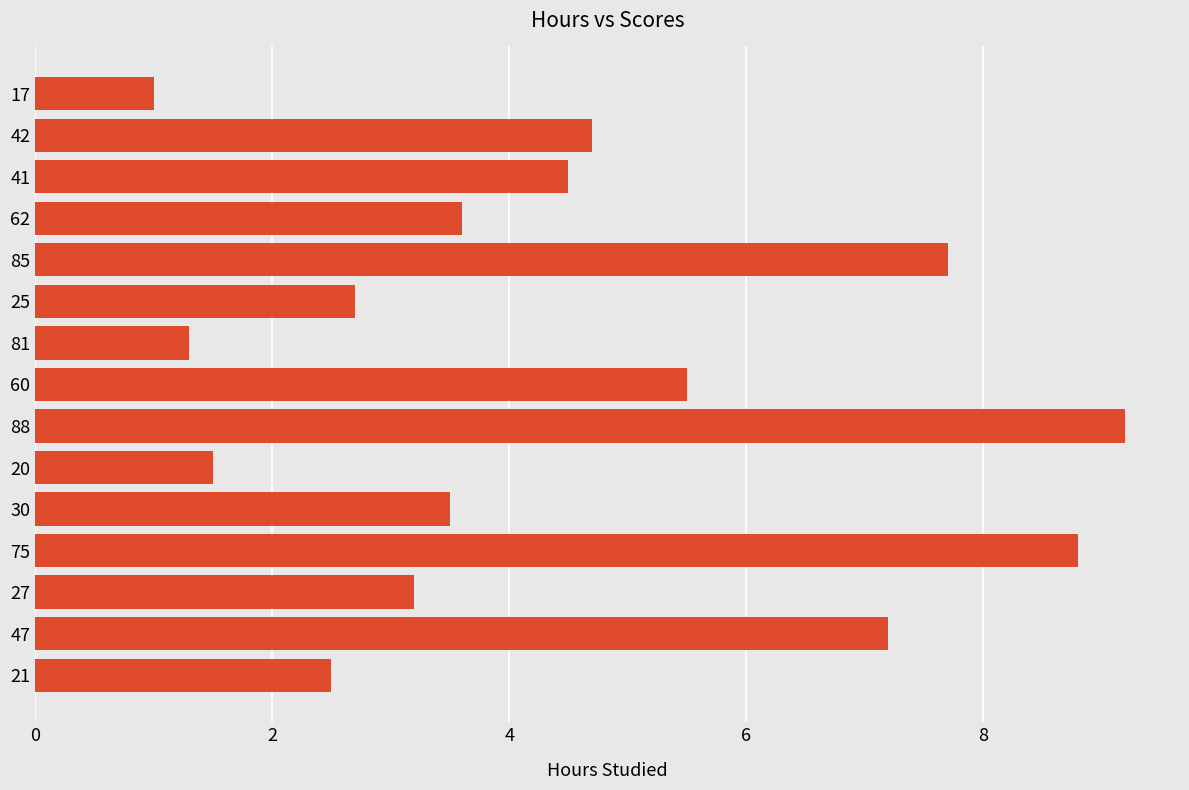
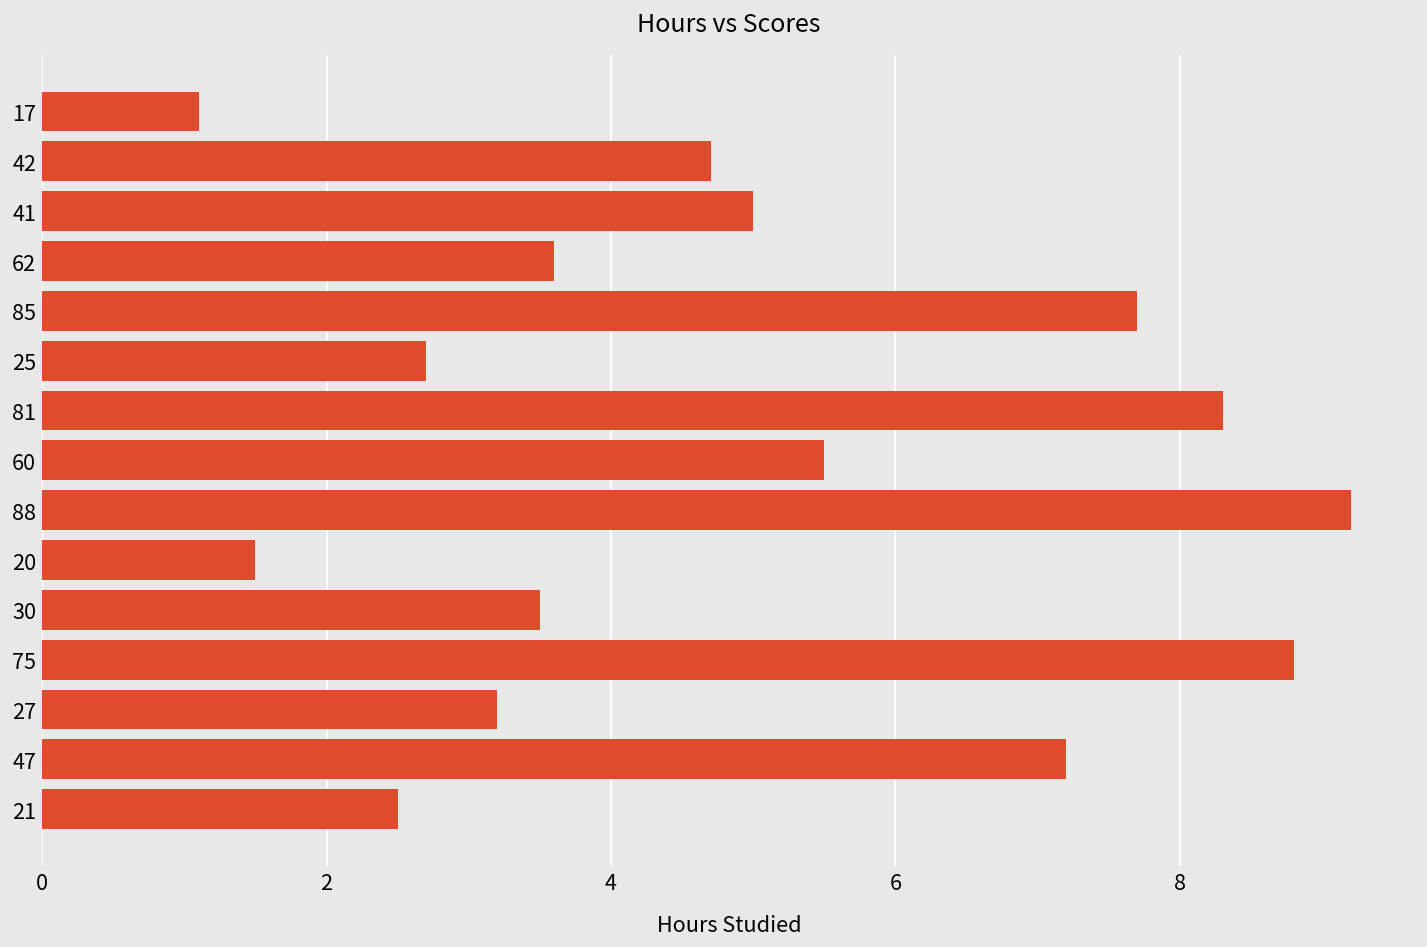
  {
-   "17": 1.0,
+   "17": 1.1,
    "42": 4.7,
-   "41": 4.5,
+   "41": 5.0,
    "62": 3.6,
    "85": 7.7,
    "25": 2.7,
-   "81": 1.3,
+   "81": 8.3,
    "60": 5.5,
    "88": 9.2,
    "20": 1.5,
    "30": 3.5,
    "75": 8.8,
    "27": 3.2,
    "47": 7.2,
    "21": 2.5
  }
